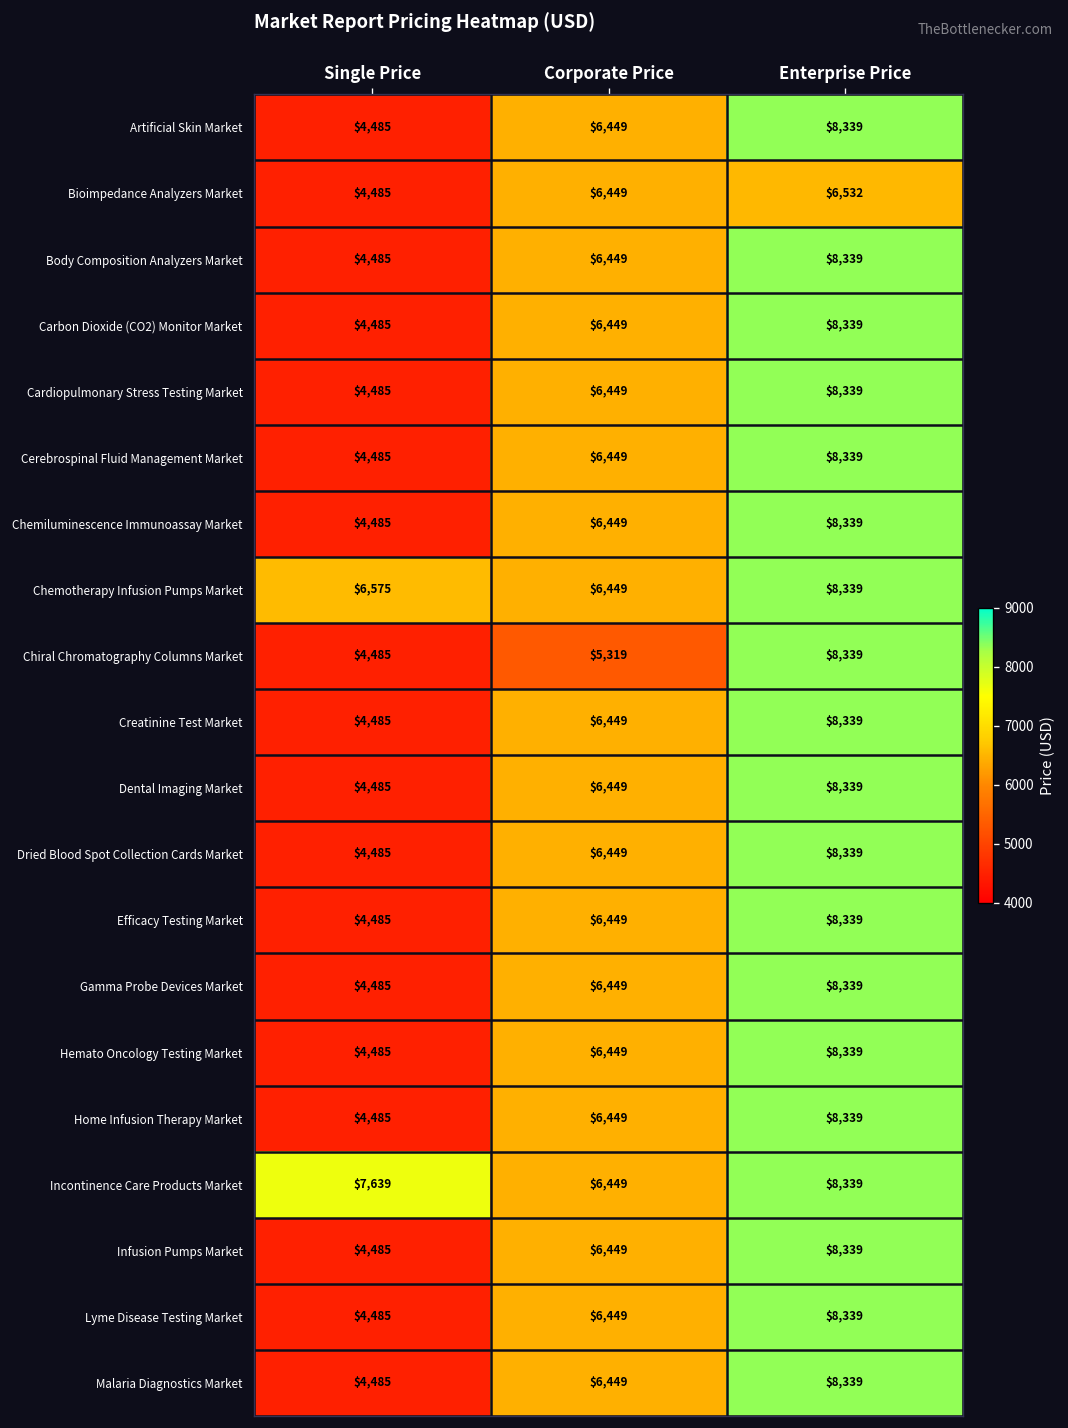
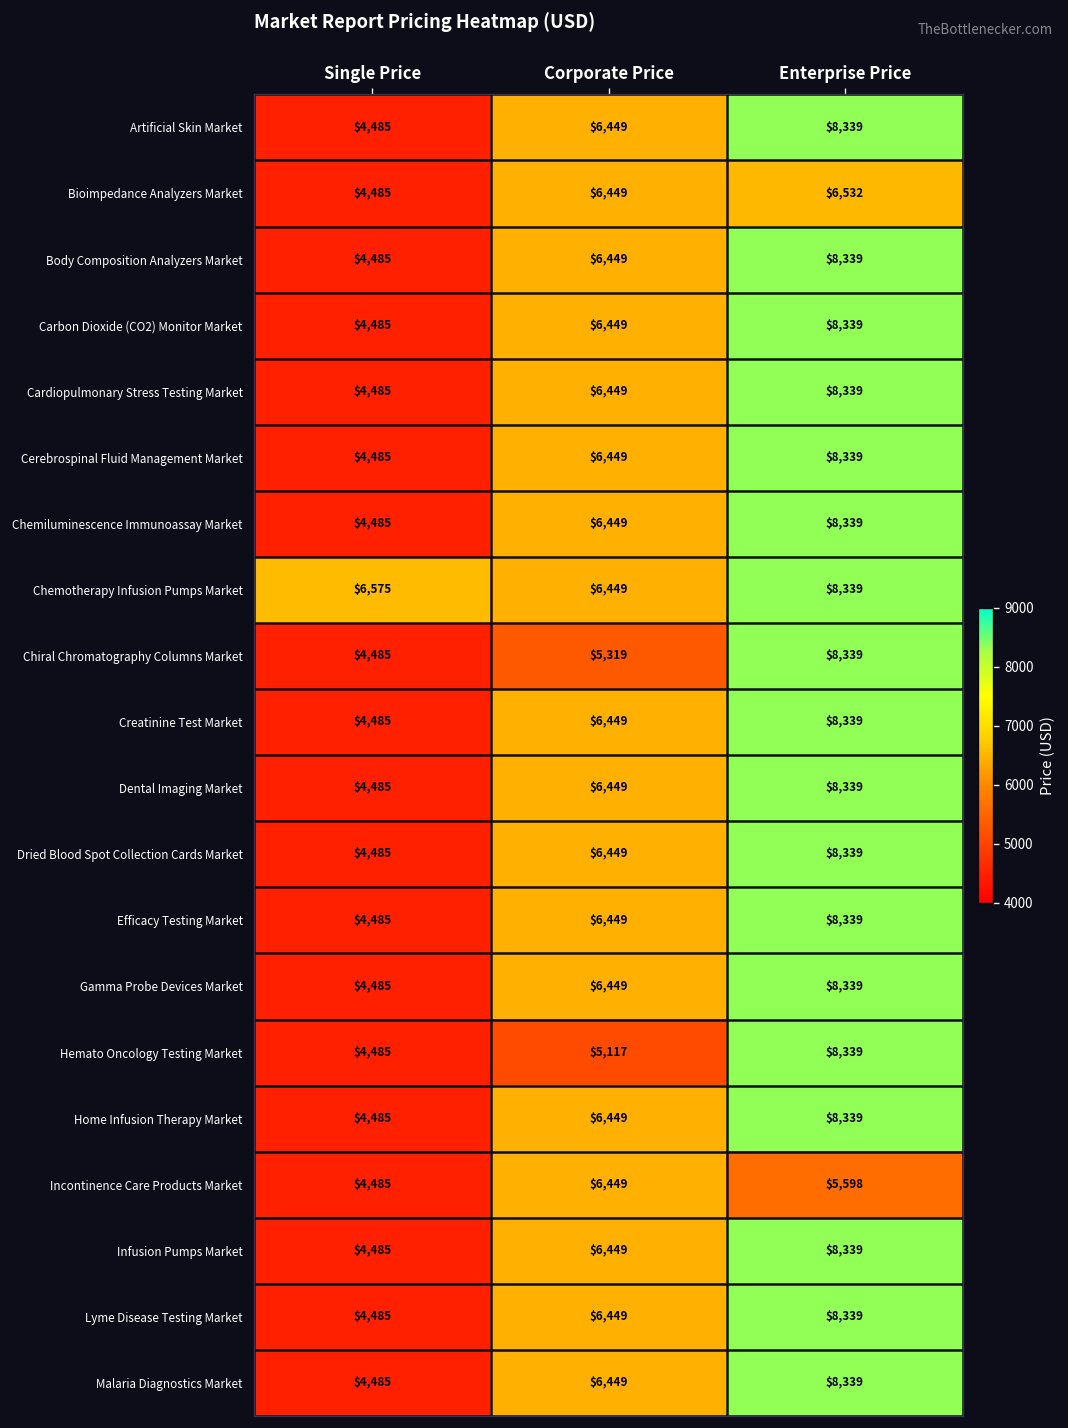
  {
    "Artificial Skin Market": {
      "Single Price": "$4,485",
      "Corporate Price": "$6,449",
      "Enterprise Price": "$8,339"
    },
    "Bioimpedance Analyzers Market": {
      "Single Price": "$4,485",
      "Corporate Price": "$6,449",
      "Enterprise Price": "$6,532"
    },
    "Body Composition Analyzers Market": {
      "Single Price": "$4,485",
      "Corporate Price": "$6,449",
      "Enterprise Price": "$8,339"
    },
    "Carbon Dioxide (CO2) Monitor Market": {
      "Single Price": "$4,485",
      "Corporate Price": "$6,449",
      "Enterprise Price": "$8,339"
    },
    "Cardiopulmonary Stress Testing Market": {
      "Single Price": "$4,485",
      "Corporate Price": "$6,449",
      "Enterprise Price": "$8,339"
    },
    "Cerebrospinal Fluid Management Market": {
      "Single Price": "$4,485",
      "Corporate Price": "$6,449",
      "Enterprise Price": "$8,339"
    },
    "Chemiluminescence Immunoassay Market": {
      "Single Price": "$4,485",
      "Corporate Price": "$6,449",
      "Enterprise Price": "$8,339"
    },
    "Chemotherapy Infusion Pumps Market": {
      "Single Price": "$6,575",
      "Corporate Price": "$6,449",
      "Enterprise Price": "$8,339"
    },
    "Chiral Chromatography Columns Market": {
      "Single Price": "$4,485",
      "Corporate Price": "$5,319",
      "Enterprise Price": "$8,339"
    },
    "Creatinine Test Market": {
      "Single Price": "$4,485",
      "Corporate Price": "$6,449",
      "Enterprise Price": "$8,339"
    },
    "Dental Imaging Market": {
      "Single Price": "$4,485",
      "Corporate Price": "$6,449",
      "Enterprise Price": "$8,339"
    },
    "Dried Blood Spot Collection Cards Market": {
      "Single Price": "$4,485",
      "Corporate Price": "$6,449",
      "Enterprise Price": "$8,339"
    },
    "Efficacy Testing Market": {
      "Single Price": "$4,485",
      "Corporate Price": "$6,449",
      "Enterprise Price": "$8,339"
    },
    "Gamma Probe Devices Market": {
      "Single Price": "$4,485",
      "Corporate Price": "$6,449",
      "Enterprise Price": "$8,339"
    },
    "Hemato Oncology Testing Market": {
      "Single Price": "$4,485",
-     "Corporate Price": "$6,449",
+     "Corporate Price": "$5,117",
      "Enterprise Price": "$8,339"
    },
    "Home Infusion Therapy Market": {
      "Single Price": "$4,485",
      "Corporate Price": "$6,449",
      "Enterprise Price": "$8,339"
    },
    "Incontinence Care Products Market": {
-     "Single Price": "$7,639",
+     "Single Price": "$4,485",
      "Corporate Price": "$6,449",
-     "Enterprise Price": "$8,339"
+     "Enterprise Price": "$5,598"
    },
    "Infusion Pumps Market": {
      "Single Price": "$4,485",
      "Corporate Price": "$6,449",
      "Enterprise Price": "$8,339"
    },
    "Lyme Disease Testing Market": {
      "Single Price": "$4,485",
      "Corporate Price": "$6,449",
      "Enterprise Price": "$8,339"
    },
    "Malaria Diagnostics Market": {
      "Single Price": "$4,485",
      "Corporate Price": "$6,449",
      "Enterprise Price": "$8,339"
    }
  }
